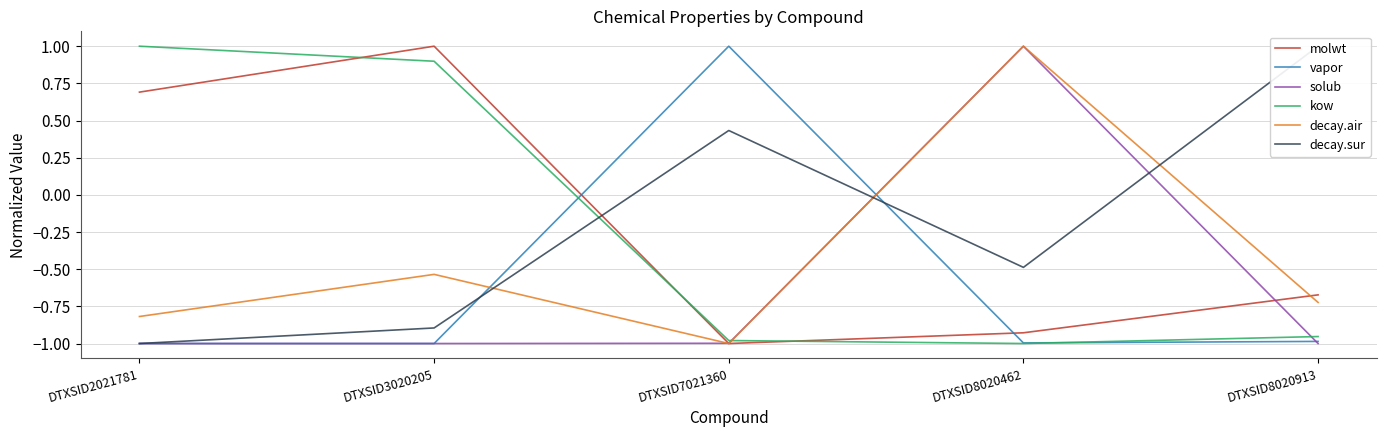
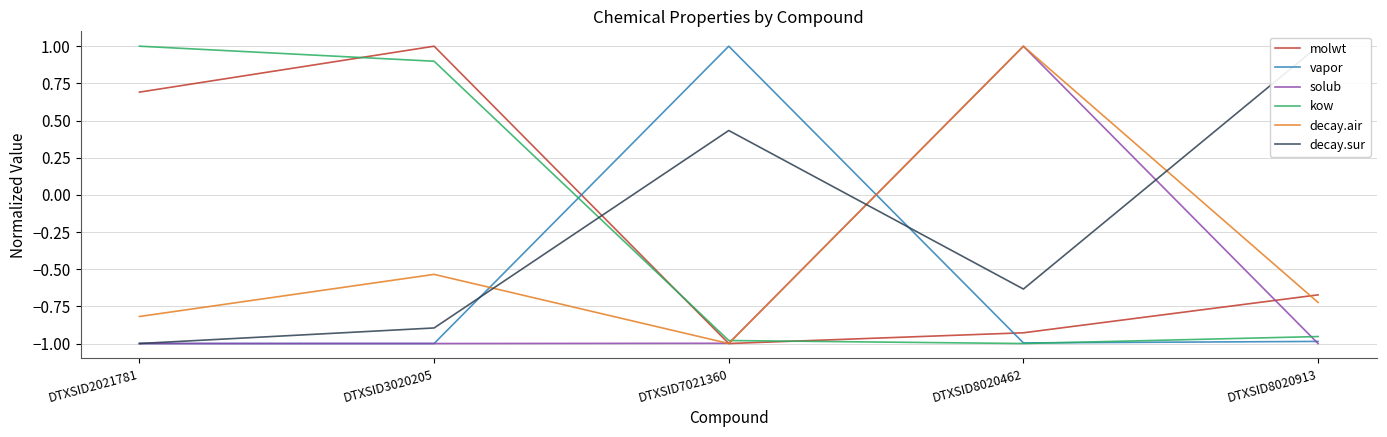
  {
    "molwt": {
      "DTXSID2021781": 0.69,
      "DTXSID3020205": 1.00,
      "DTXSID8020462": -0.93,
      "DTXSID8020913": -0.67
    },
    "vapor": {
      "DTXSID7021360": 1.00
    },
    "kow": {
      "DTXSID2021781": 1.00,
      "DTXSID3020205": 0.90,
      "DTXSID7021360": -0.98,
      "DTXSID8020913": -0.95
    },
    "decay.air": {
      "DTXSID2021781": -0.82,
      "DTXSID3020205": -0.53,
      "DTXSID8020913": -0.72
    },
    "decay.sur": {
      "DTXSID3020205": -0.90,
      "DTXSID7021360": 0.43,
-     "DTXSID8020462": -0.49
+     "DTXSID8020462": -0.63
    }
  }
